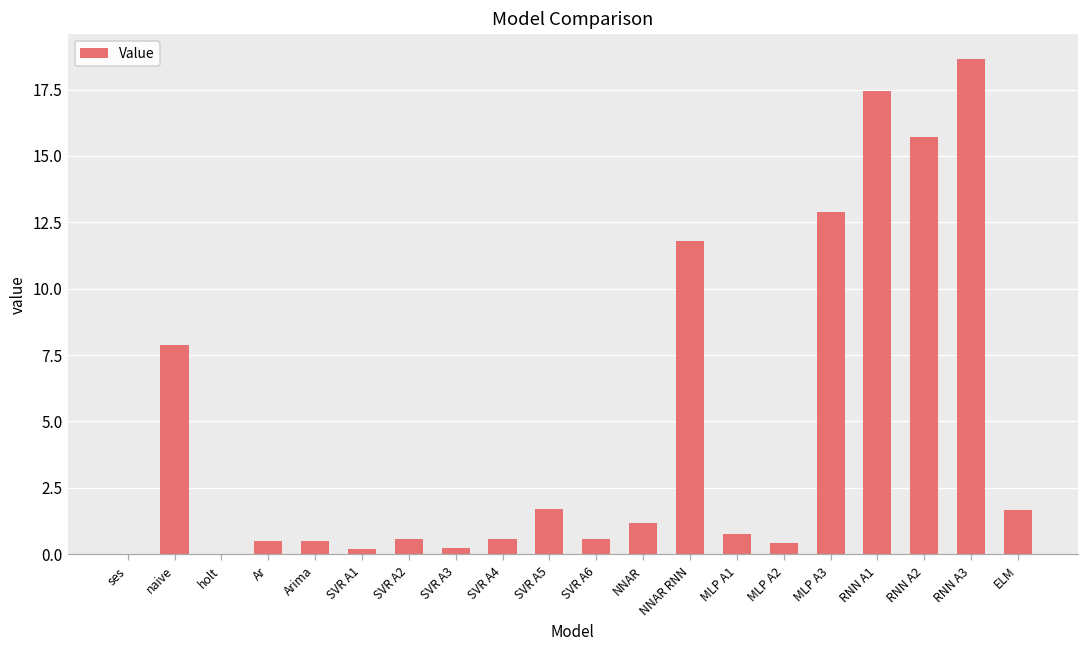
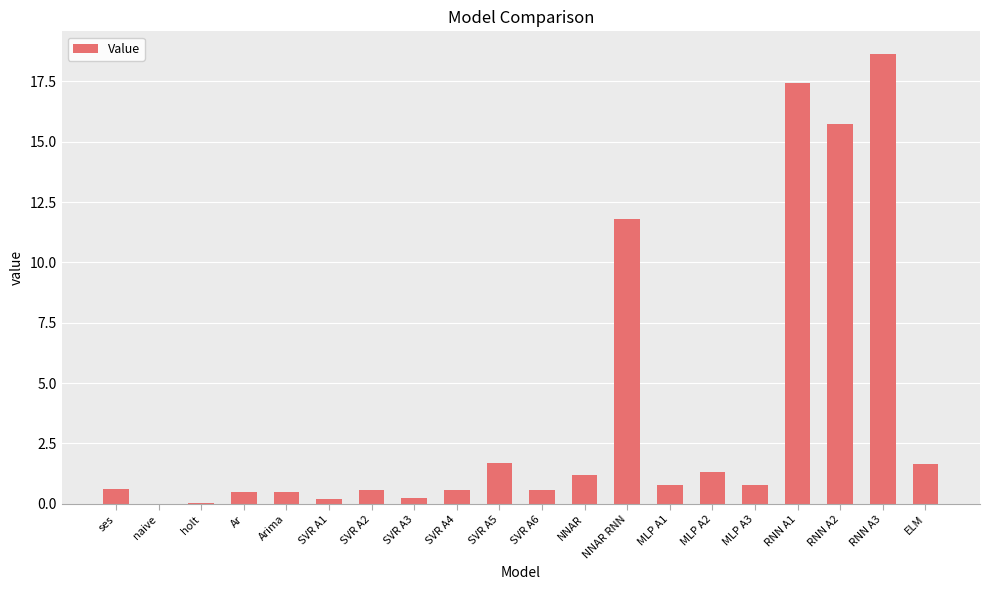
  {
-   "ses": 0.0,
-   "naive": 7.9,
+   "ses": 0.6,
+   "naive": 0.0,
    "Ar": 0.5,
    "Arima": 0.5,
    "SVR A1": 0.2,
    "SVR A2": 0.6,
    "SVR A3": 0.2,
    "SVR A4": 0.6,
    "SVR A5": 1.7,
    "SVR A6": 0.6,
    "NNAR": 1.2,
    "NNAR RNN": 11.8,
    "MLP A1": 0.8,
-   "MLP A2": 0.4,
-   "MLP A3": 12.9,
+   "MLP A2": 1.3,
+   "MLP A3": 0.8,
    "RNN A1": 17.4,
    "RNN A2": 15.7,
    "RNN A3": 18.6,
    "ELM": 1.7
  }
